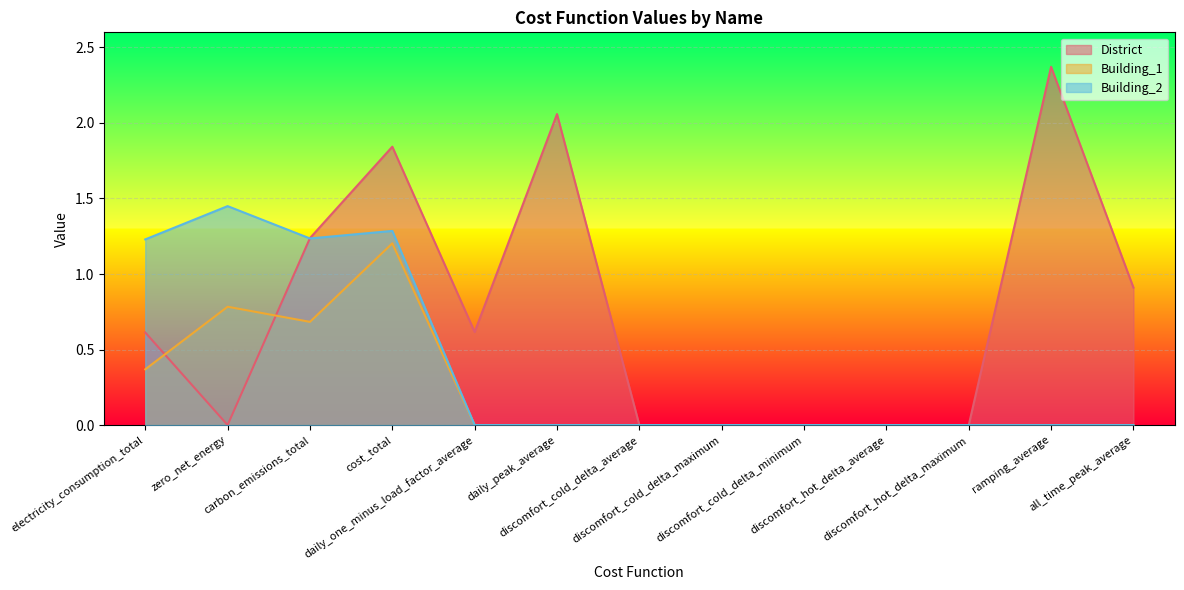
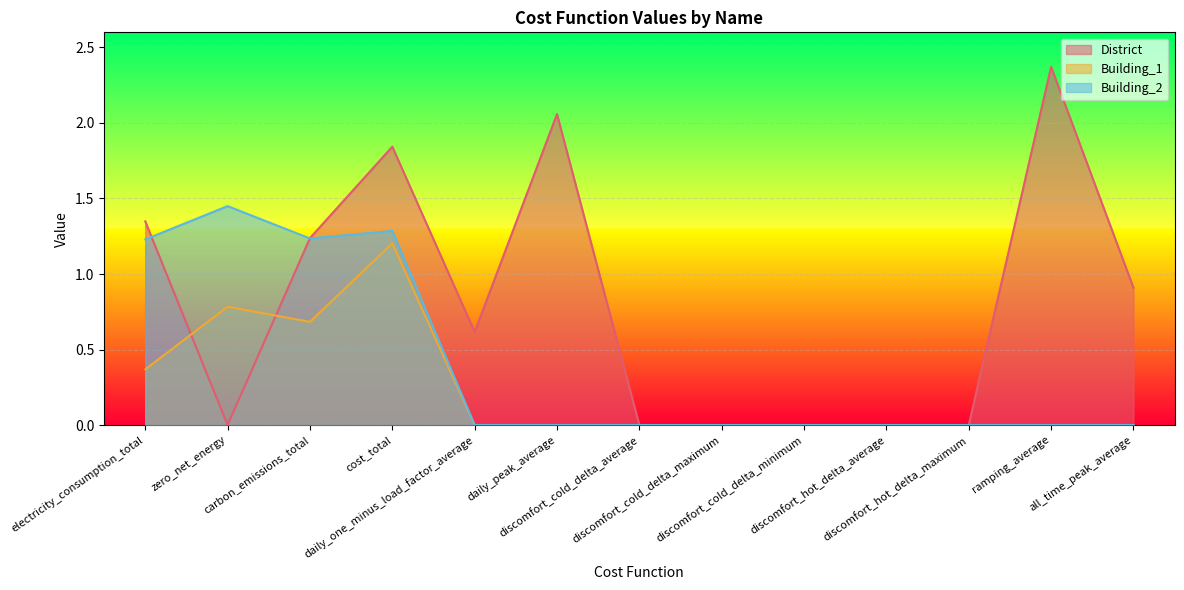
  {
    "District": {
-     "electricity_consumption_total": 0.61,
+     "electricity_consumption_total": 1.35,
      "zero_net_energy": 0.00,
      "cost_total": 1.84,
      "daily_one_minus_load_factor_average": 0.62,
      "daily_peak_average": 2.06,
      "ramping_average": 2.37,
      "all_time_peak_average": 0.91
    },
    "Building_1": {
      "electricity_consumption_total": 0.37,
      "zero_net_energy": 0.78,
      "carbon_emissions_total": 0.68,
      "cost_total": 1.20
    },
    "Building_2": {
      "electricity_consumption_total": 1.23,
      "zero_net_energy": 1.45,
      "cost_total": 1.29
    }
  }
